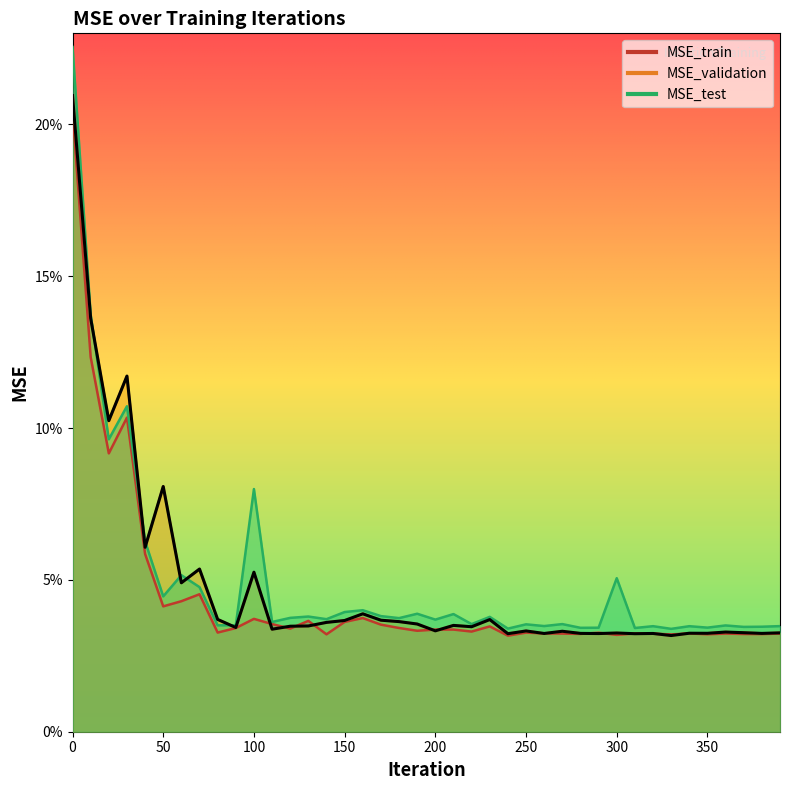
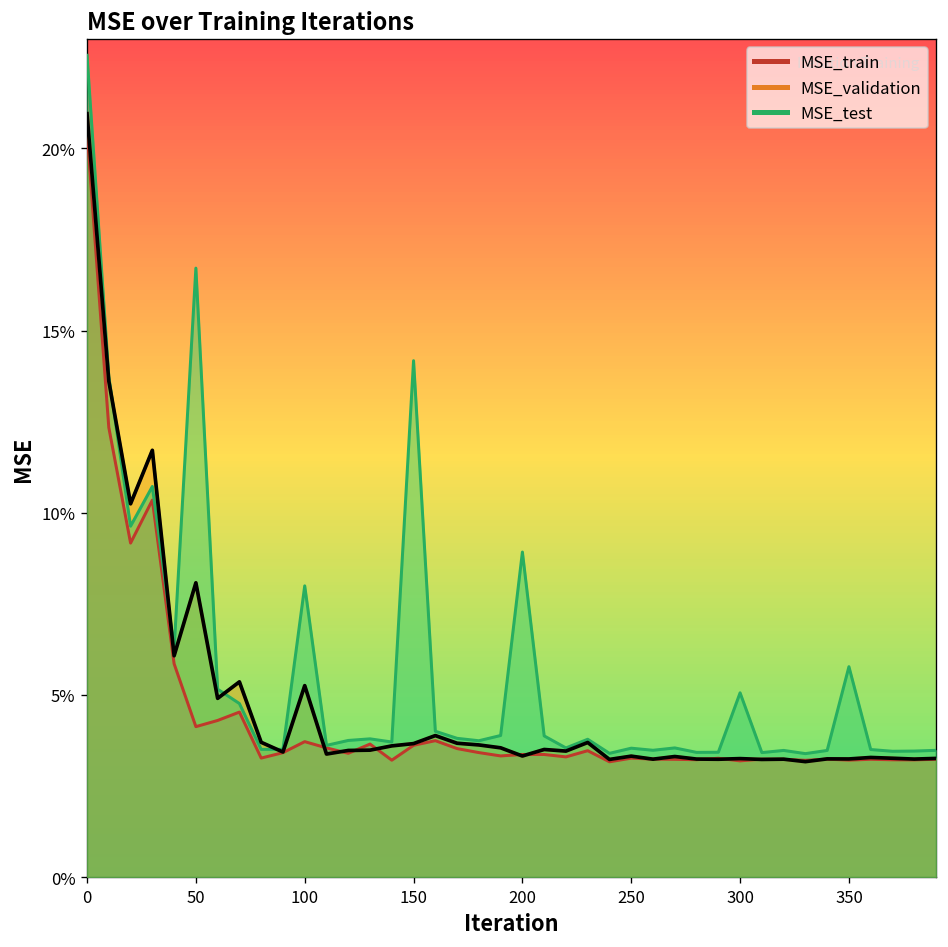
  {
    "MSE_validation": {
      "0": "21.0%",
      "50": "8.1%",
      "100": "5.3%"
    },
    "MSE_test": {
      "0": "22.6%",
-     "50": "4.5%",
+     "50": "16.7%",
      "100": "8.0%",
-     "150": "3.9%",
-     "200": "3.7%",
+     "150": "14.2%",
+     "200": "8.9%",
      "250": "3.5%",
      "300": "5.1%",
-     "350": "3.4%"
+     "350": "5.8%"
    }
  }
